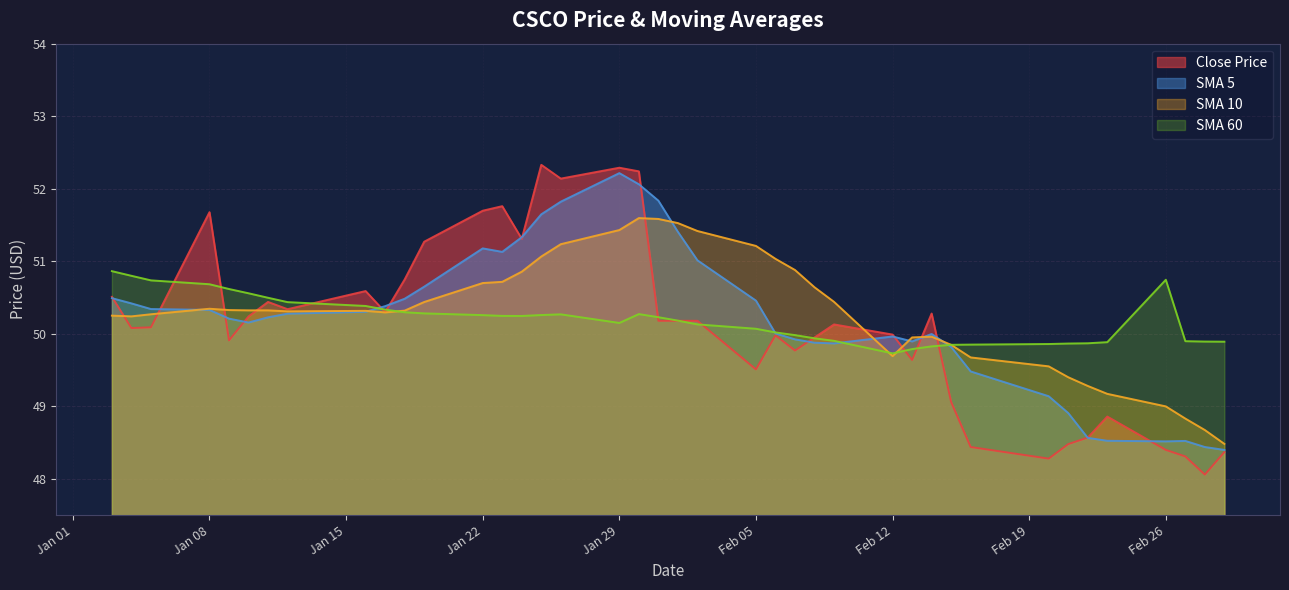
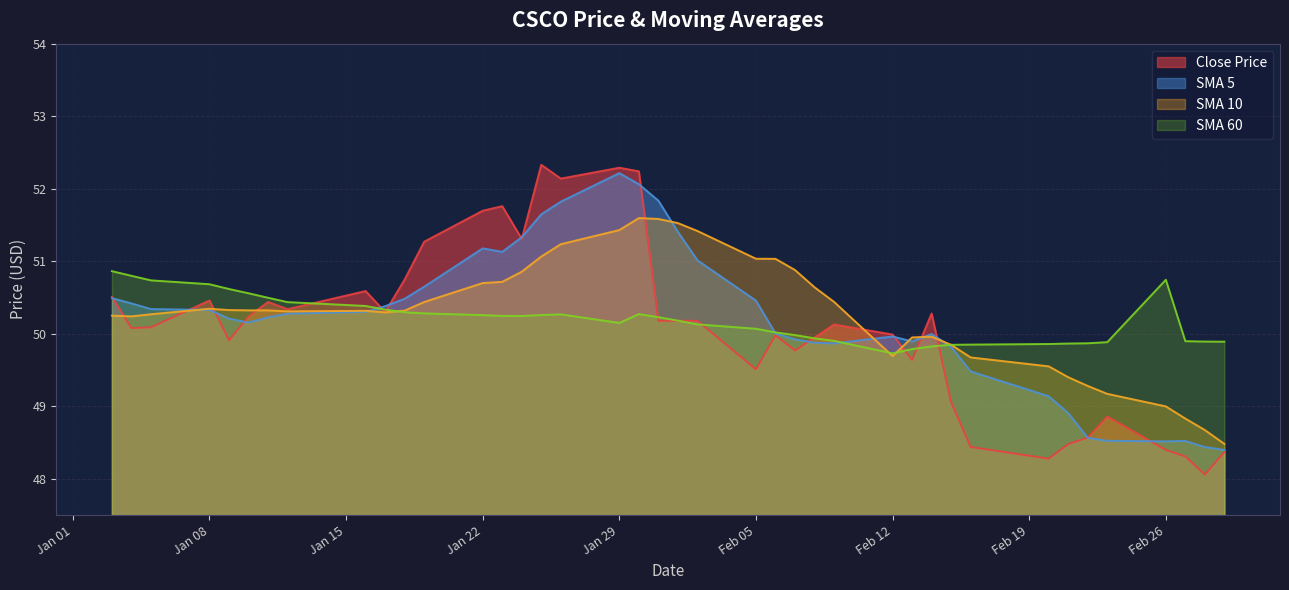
  {
    "Close Price": {
-     "Jan 08": 51.7,
+     "Jan 08": 50.5,
      "Jan 22": 51.7,
      "Jan 29": 52.3,
      "Feb 05": 49.5,
      "Feb 26": 48.4
    },
    "SMA 5": {
      "Jan 22": 51.2,
      "Jan 29": 52.2,
      "Feb 05": 50.5,
      "Feb 26": 48.5
    },
    "SMA 10": {
      "Jan 22": 50.7,
      "Jan 29": 51.4,
-     "Feb 05": 51.2,
+     "Feb 05": 51.0,
      "Feb 12": 49.7,
      "Feb 26": 49.0
    },
    "SMA 60": {
      "Jan 08": 50.7,
      "Jan 22": 50.3,
      "Jan 29": 50.2,
      "Feb 05": 50.1,
      "Feb 12": 49.7,
      "Feb 26": 50.7
    }
  }
